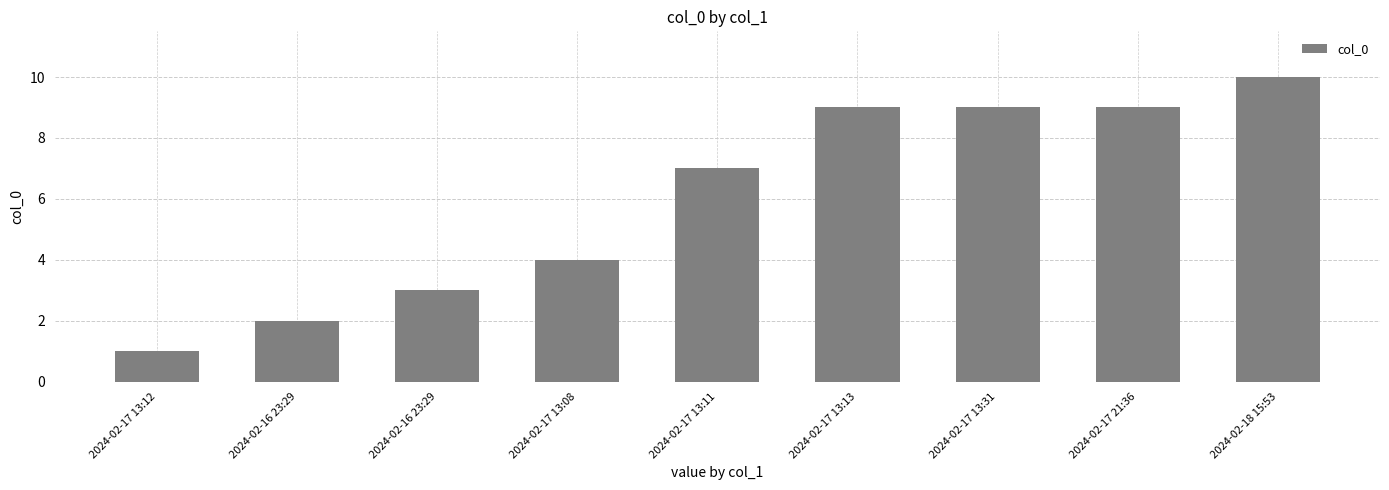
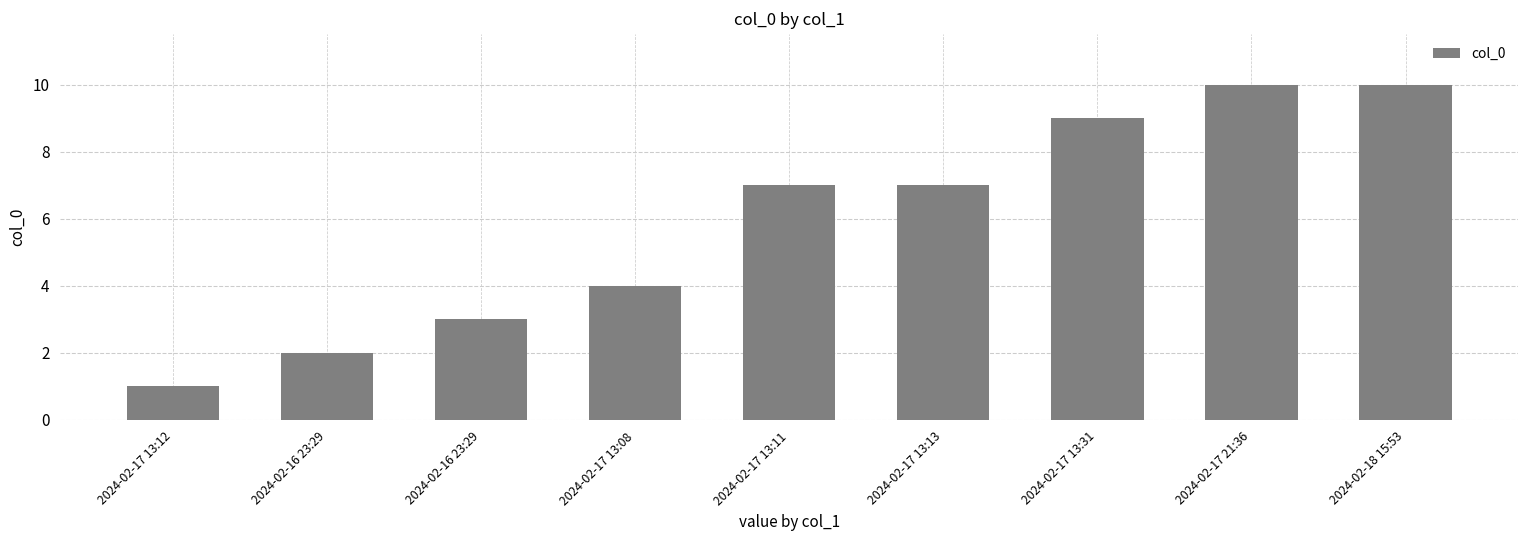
  {
    "2024-02-17 13:12": 1,
    "2024-02-17 13:08": 4,
    "2024-02-17 13:11": 7,
-   "2024-02-17 13:13": 9,
+   "2024-02-17 13:13": 7,
    "2024-02-17 13:31": 9,
-   "2024-02-17 21:36": 9,
+   "2024-02-17 21:36": 10,
    "2024-02-18 15:53": 10
  }
